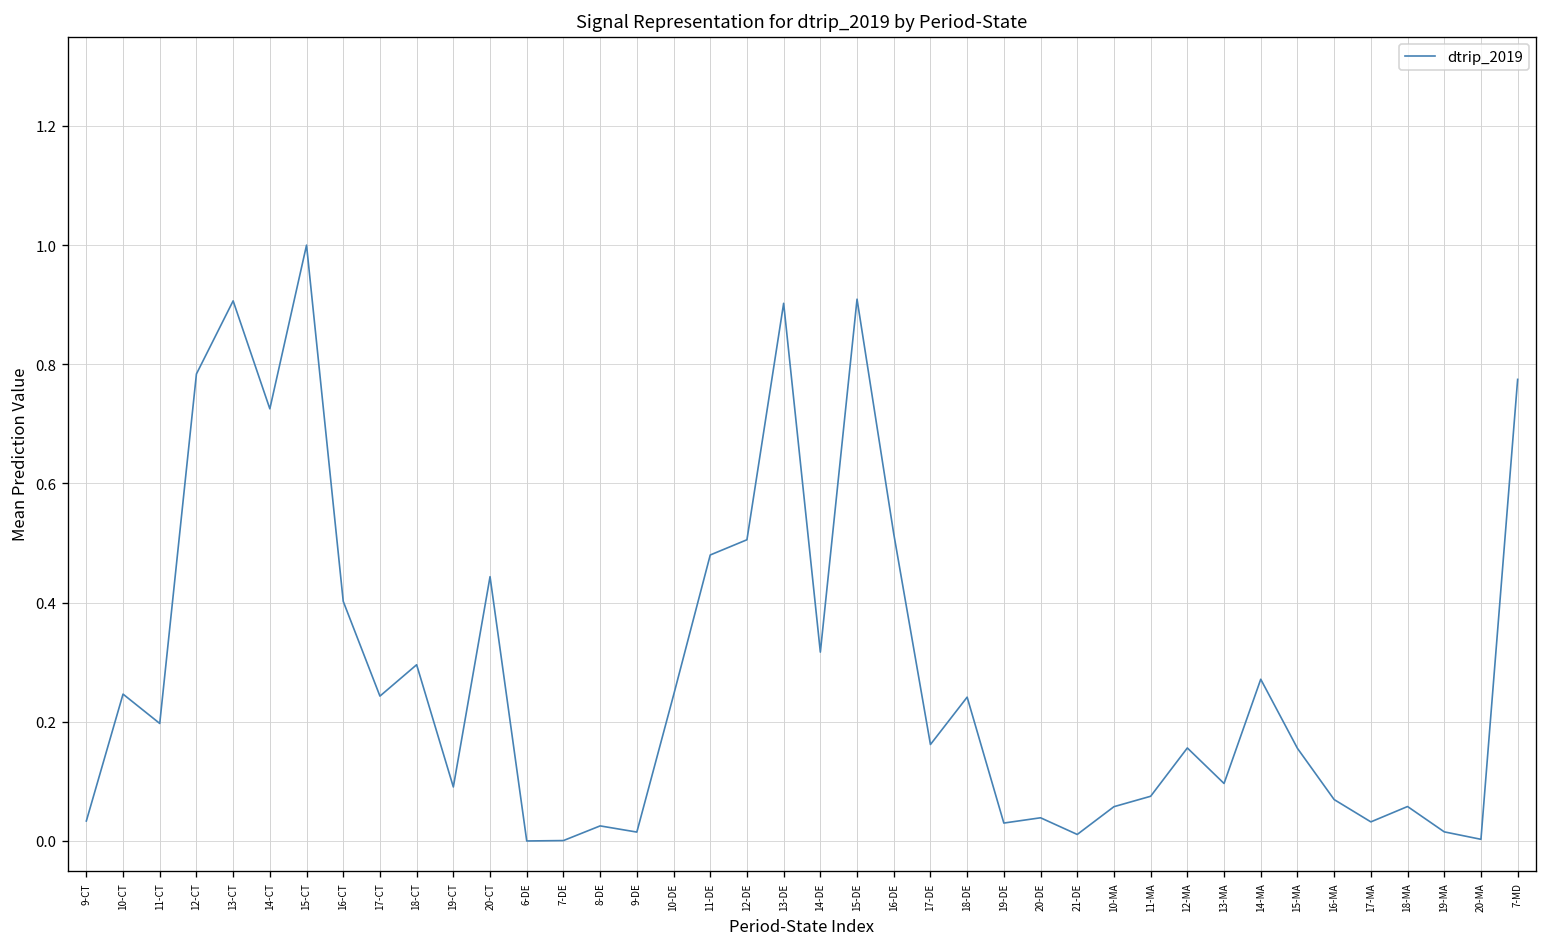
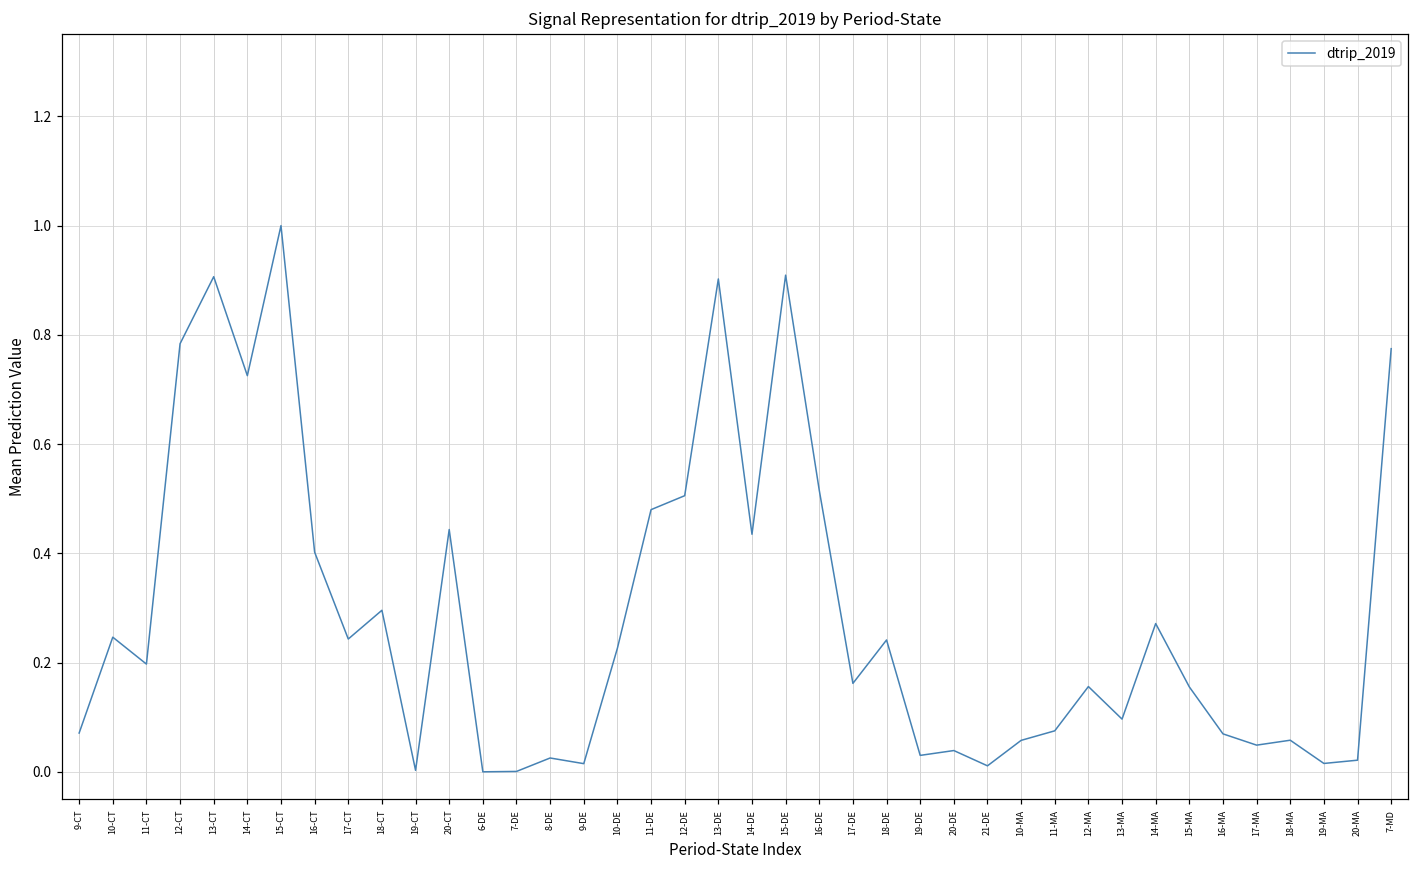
  {
-   "9-CT": 0.03,
+   "9-CT": 0.07,
    "10-CT": 0.25,
    "11-CT": 0.20,
    "12-CT": 0.78,
    "13-CT": 0.91,
    "14-CT": 0.73,
    "15-CT": 1.00,
    "16-CT": 0.40,
    "17-CT": 0.24,
    "18-CT": 0.30,
-   "19-CT": 0.09,
+   "19-CT": 0.00,
    "20-CT": 0.44,
    "6-DE": 0.00,
    "7-DE": 0.00,
    "8-DE": 0.03,
    "9-DE": 0.01,
-   "10-DE": 0.24,
+   "10-DE": 0.23,
    "11-DE": 0.48,
    "12-DE": 0.51,
    "13-DE": 0.90,
-   "14-DE": 0.32,
+   "14-DE": 0.43,
    "15-DE": 0.91,
    "16-DE": 0.52,
    "17-DE": 0.16,
    "18-DE": 0.24,
    "19-DE": 0.03,
    "20-DE": 0.04,
    "21-DE": 0.01,
    "10-MA": 0.06,
    "11-MA": 0.08,
    "12-MA": 0.16,
    "13-MA": 0.10,
    "14-MA": 0.27,
    "15-MA": 0.16,
    "16-MA": 0.07,
-   "17-MA": 0.03,
+   "17-MA": 0.05,
    "18-MA": 0.06,
    "19-MA": 0.02,
-   "20-MA": 0.00,
+   "20-MA": 0.02,
    "7-MD": 0.77
  }
